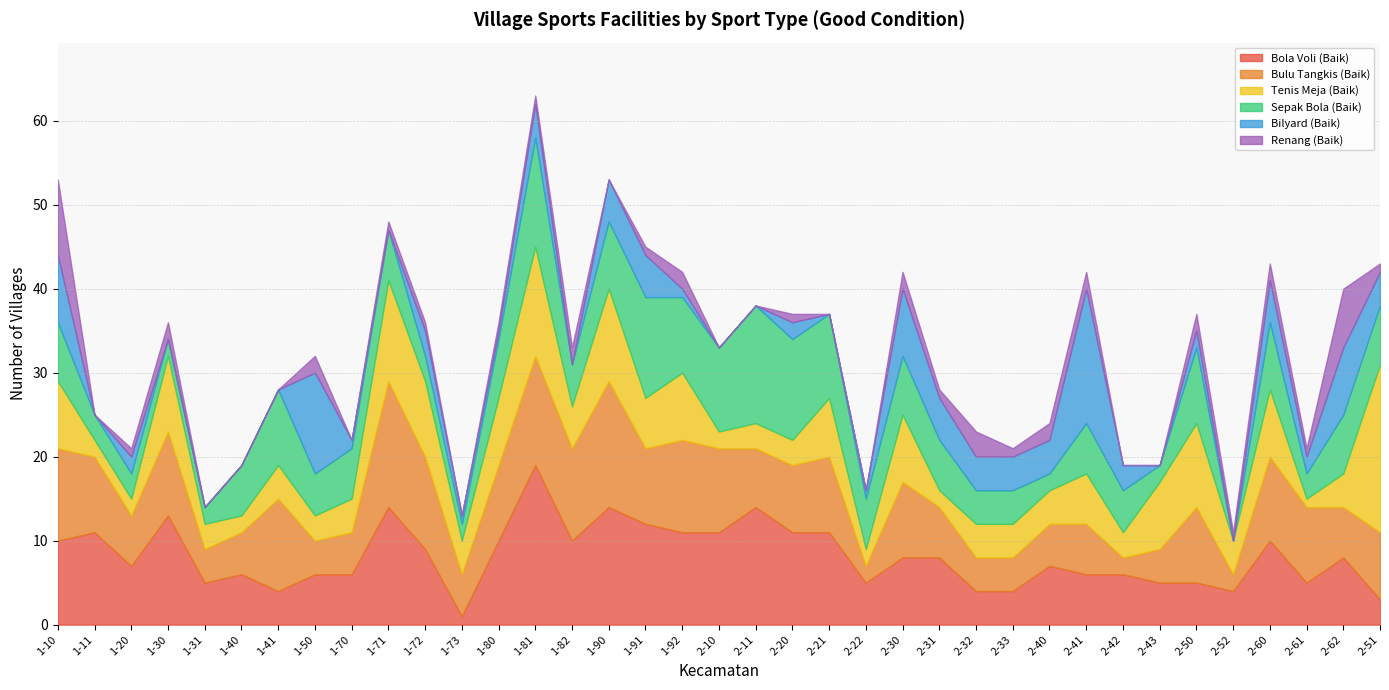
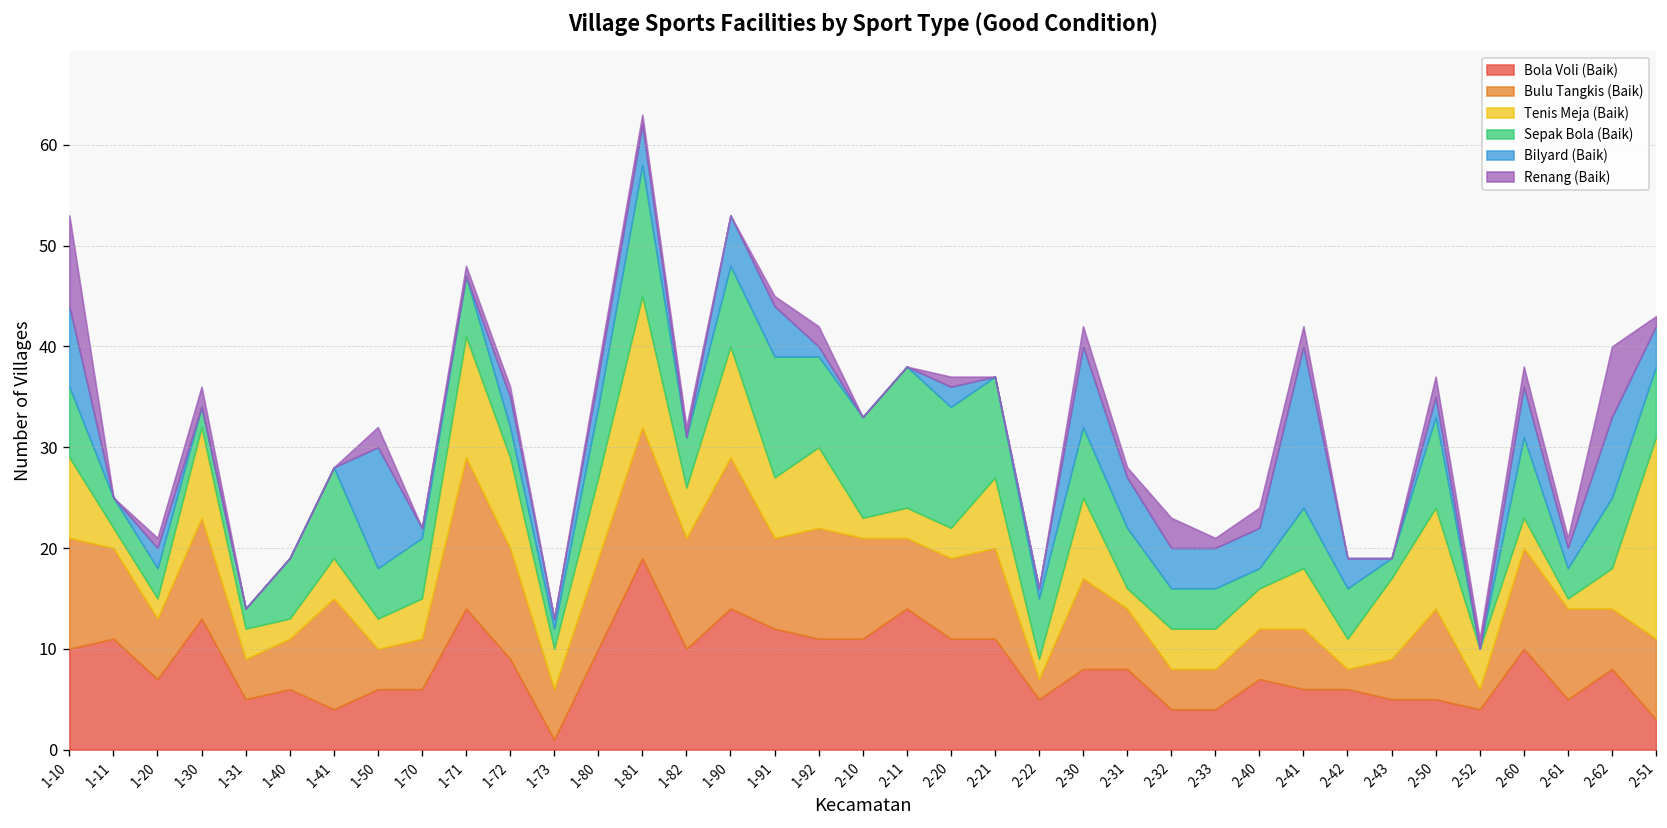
  {
    "Tenis Meja (Baik)": {
      "1-10": 8,
      "1-11": 2,
      "1-20": 2,
      "1-30": 9,
      "1-31": 3,
      "1-40": 2,
      "1-41": 4,
      "1-50": 3,
      "1-70": 4,
      "1-71": 12,
      "1-72": 9,
      "1-73": 4,
      "1-80": 8,
      "1-81": 13,
      "1-82": 5,
      "1-90": 11,
      "1-91": 6,
      "1-92": 8,
      "2-10": 2,
      "2-11": 3,
      "2-20": 3,
      "2-21": 7,
      "2-22": 2,
      "2-30": 8,
      "2-31": 2,
      "2-32": 4,
      "2-33": 4,
      "2-40": 4,
      "2-41": 6,
      "2-42": 3,
      "2-43": 8,
      "2-50": 10,
-     "2-60": 8,
+     "2-60": 3,
      "2-61": 1,
      "2-62": 4,
      "2-51": 20
    },
    "Sepak Bola (Baik)": {
      "1-10": 7,
      "1-20": 3,
      "1-50": 5,
      "1-70": 6,
      "1-72": 3,
      "1-73": 2,
      "1-80": 7,
      "1-81": 13,
      "1-90": 8,
      "1-91": 12,
      "1-92": 9,
      "2-20": 12,
      "2-22": 6,
      "2-30": 7,
      "2-31": 6,
      "2-32": 4,
      "2-33": 4,
      "2-40": 2,
      "2-41": 6,
      "2-42": 5,
      "2-50": 9,
      "2-60": 8,
      "2-61": 3,
      "2-62": 7,
      "2-51": 7
    },
    "Bilyard (Baik)": {
      "1-10": 8,
      "1-20": 2,
      "1-50": 12,
      "1-72": 3,
-     "1-80": 1,
+     "1-80": 3,
      "1-81": 4,
      "1-91": 5,
      "1-92": 1,
      "2-20": 2,
      "2-30": 8,
      "2-31": 5,
      "2-32": 4,
      "2-33": 4,
      "2-40": 4,
      "2-41": 16,
      "2-50": 2,
      "2-60": 5,
      "2-61": 2,
      "2-62": 8,
      "2-51": 4
    },
    "Renang (Baik)": {
      "1-10": 9,
      "1-20": 1,
      "1-30": 2,
      "1-50": 2,
      "1-71": 1,
      "1-72": 1,
      "1-80": 1,
      "1-81": 1,
-     "1-82": 2,
+     "1-82": 1,
      "1-91": 1,
      "1-92": 2,
      "2-20": 1,
      "2-30": 2,
      "2-31": 1,
      "2-32": 3,
      "2-33": 1,
      "2-40": 2,
      "2-41": 2,
      "2-50": 2,
      "2-52": 1,
      "2-60": 2,
      "2-61": 1,
      "2-62": 7,
      "2-51": 1
    }
  }
